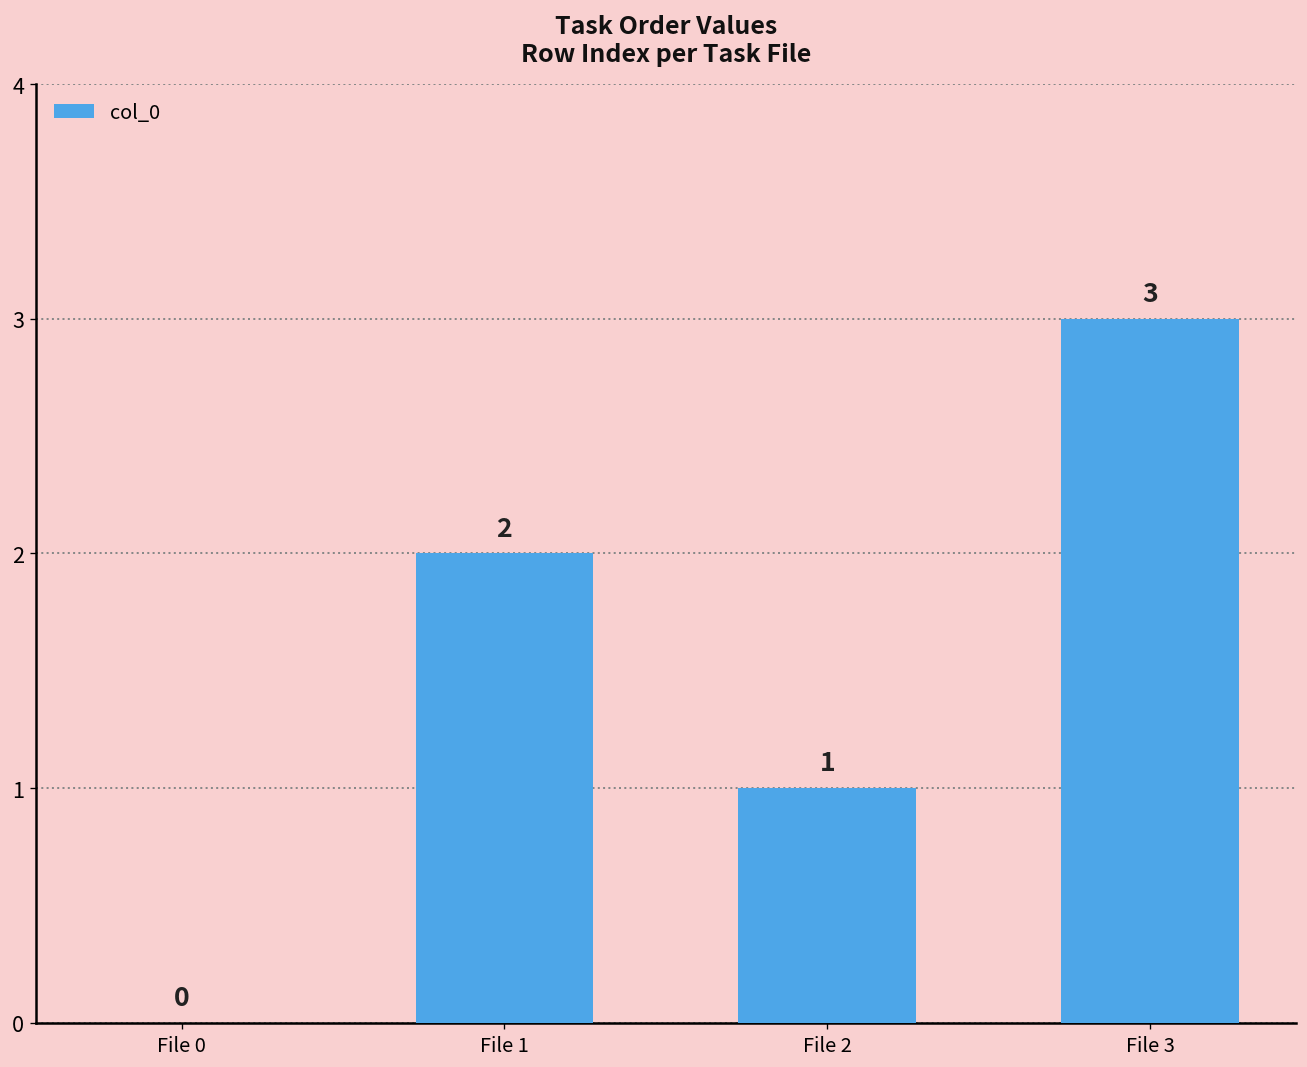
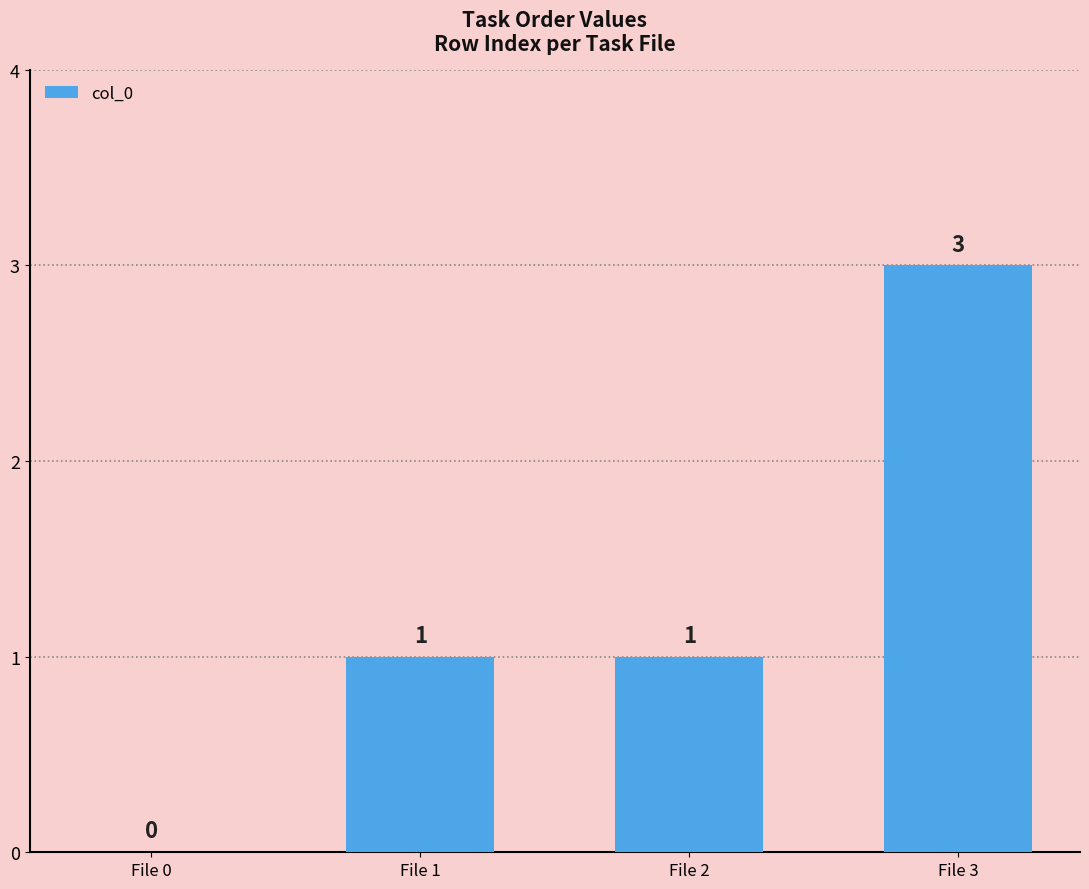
  {
    "File 0": 0,
-   "File 1": 2,
+   "File 1": 1,
    "File 2": 1,
    "File 3": 3
  }
